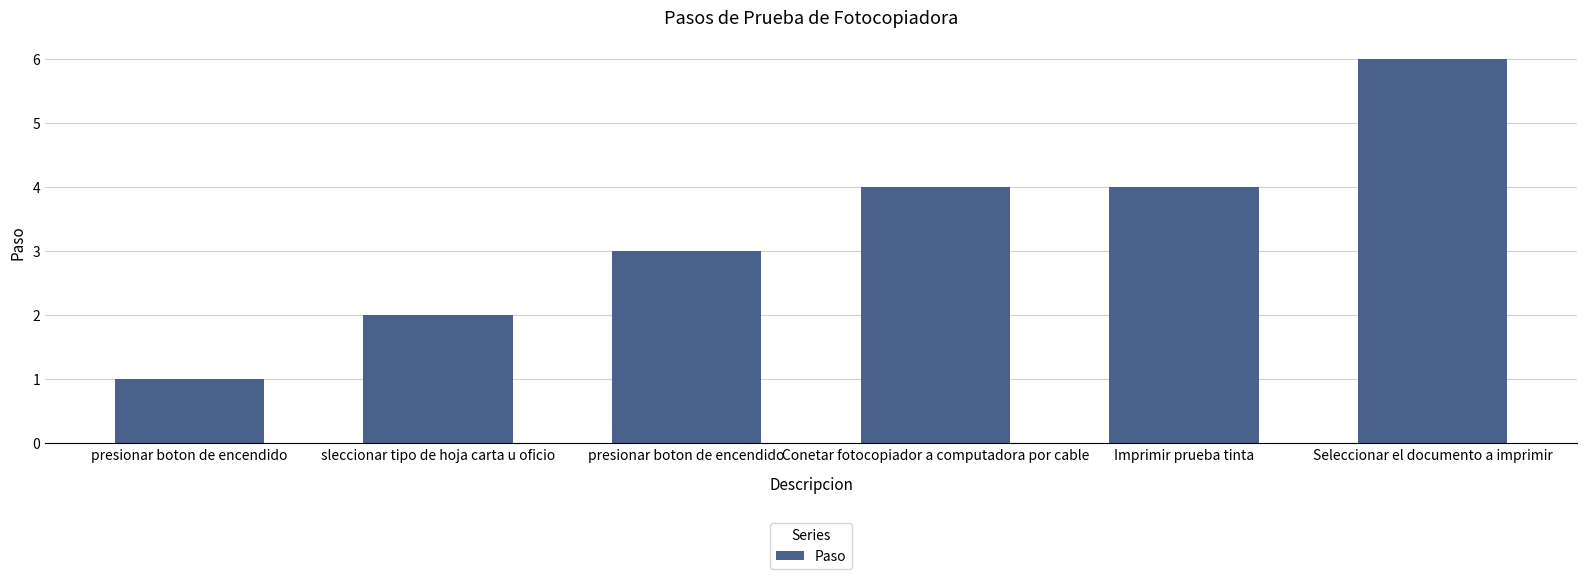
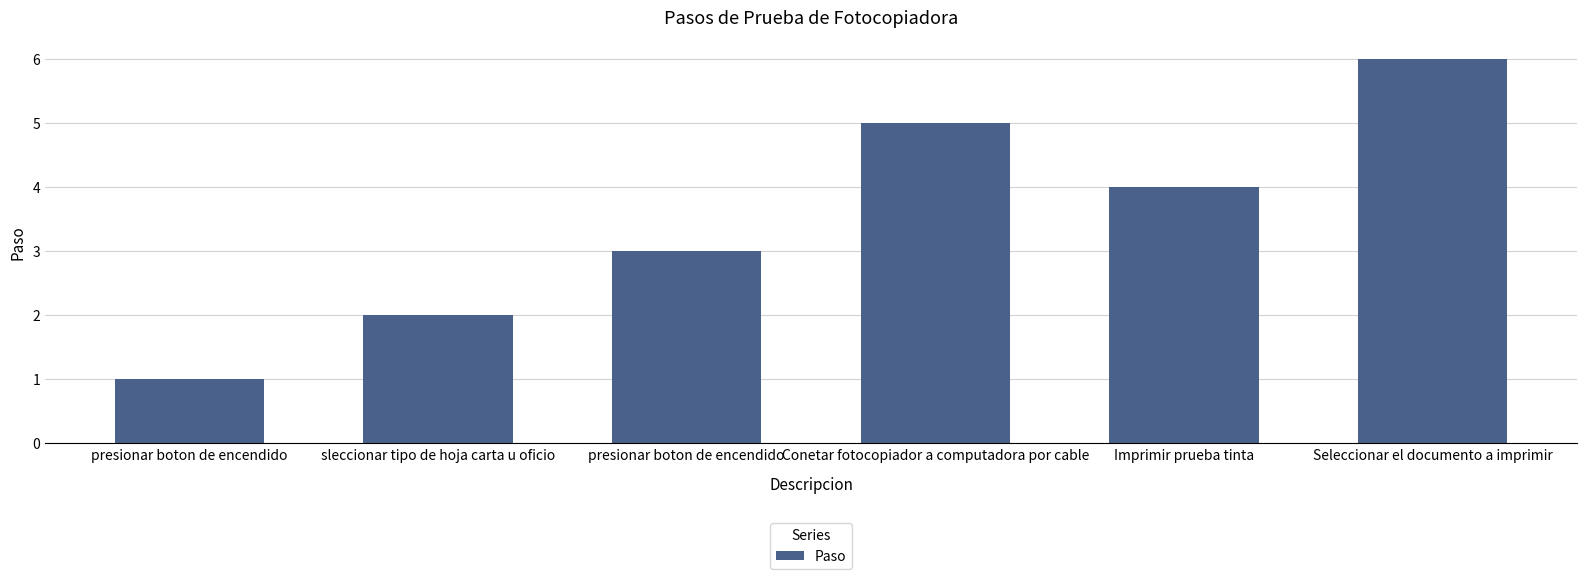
  {
    "sleccionar tipo de hoja carta u oficio": 2,
-   "Conetar fotocopiador a computadora por cable": 4,
+   "Conetar fotocopiador a computadora por cable": 5,
    "Imprimir prueba tinta": 4,
    "Seleccionar el documento a imprimir": 6
  }
